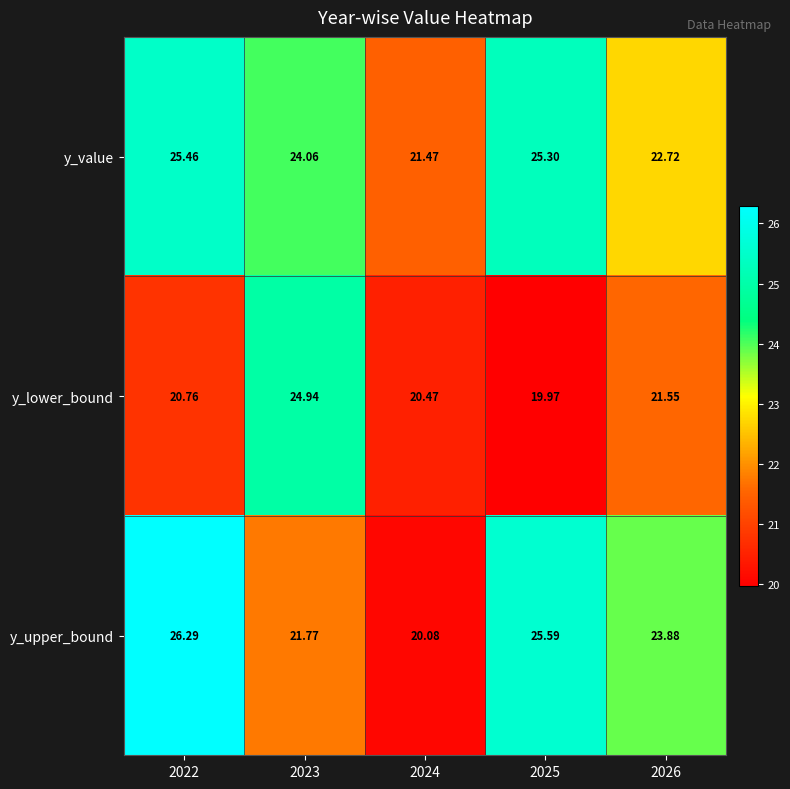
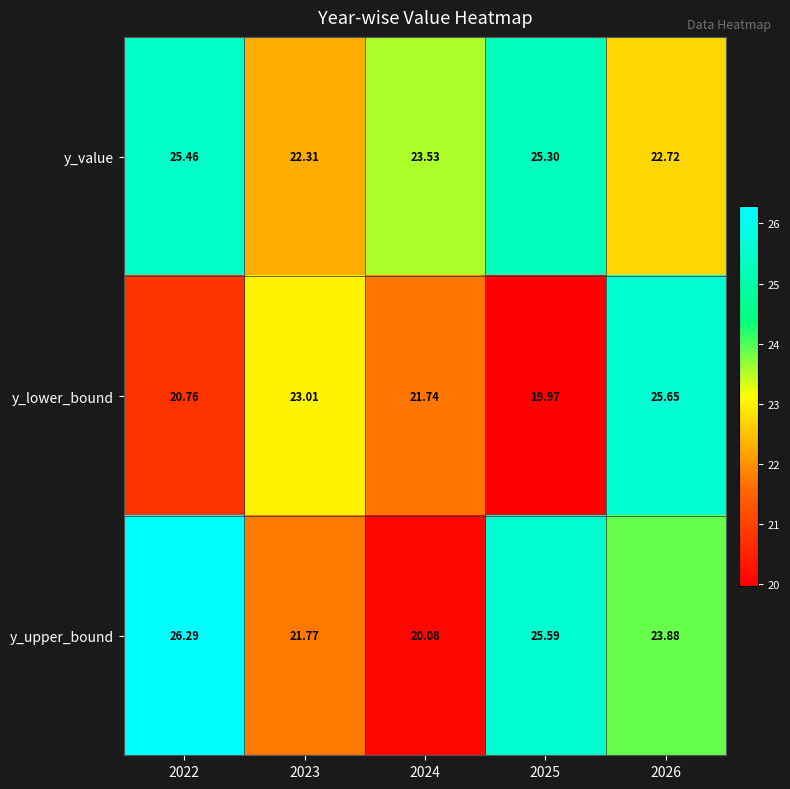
  {
    "y_value": {
      "2022": 25.46,
-     "2023": 24.06,
-     "2024": 21.47,
+     "2023": 22.31,
+     "2024": 23.53,
      "2025": 25.30,
      "2026": 22.72
    },
    "y_lower_bound": {
      "2022": 20.76,
-     "2023": 24.94,
-     "2024": 20.47,
+     "2023": 23.01,
+     "2024": 21.74,
      "2025": 19.97,
-     "2026": 21.55
+     "2026": 25.65
    },
    "y_upper_bound": {
      "2022": 26.29,
      "2023": 21.77,
      "2024": 20.08,
      "2025": 25.59,
      "2026": 23.88
    }
  }
